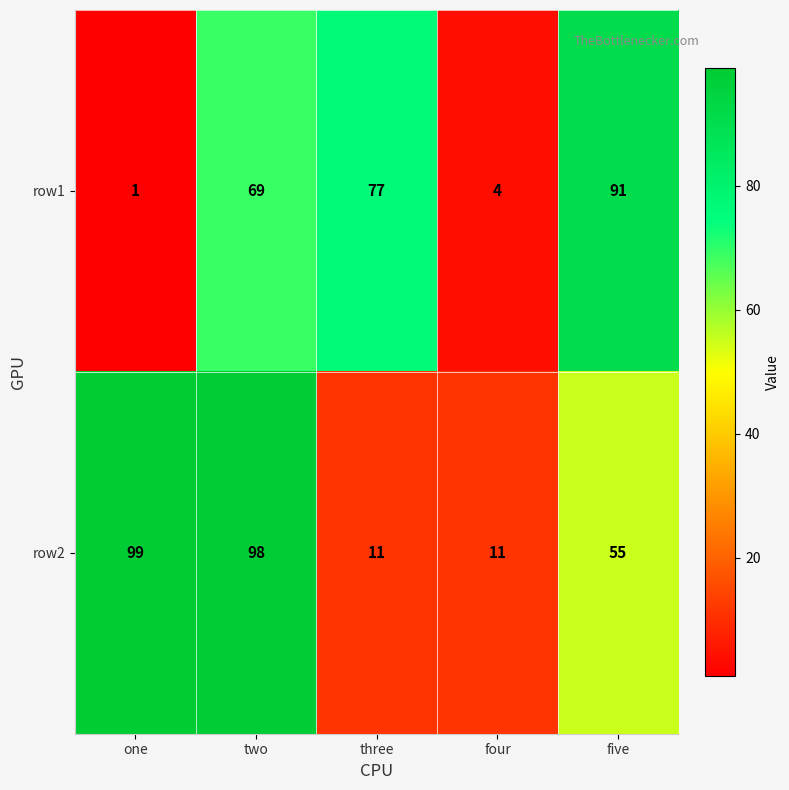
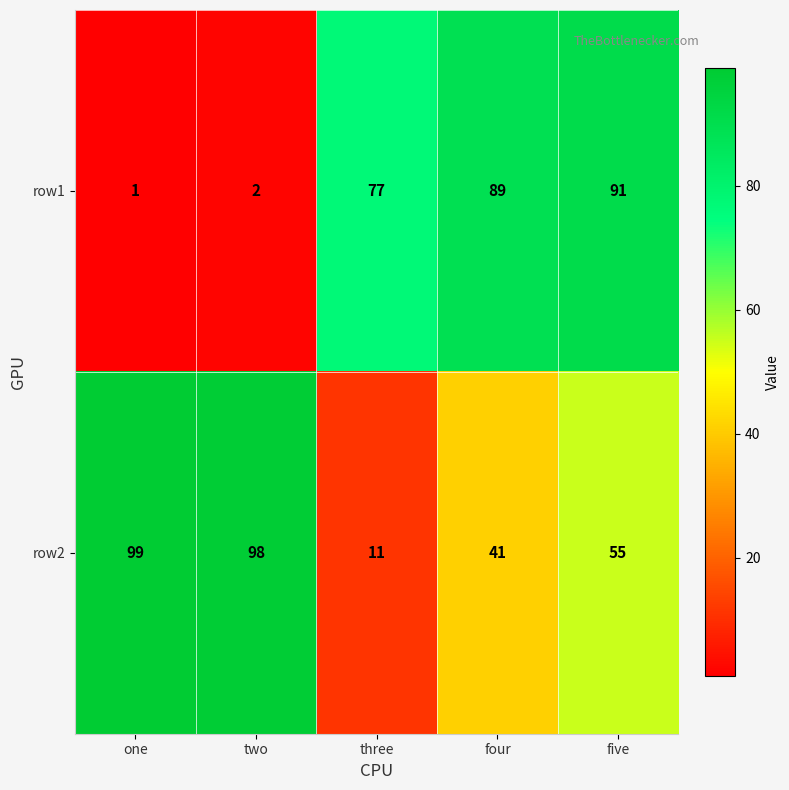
  {
    "row1": {
      "one": 1,
-     "two": 69,
+     "two": 2,
      "three": 77,
-     "four": 4,
+     "four": 89,
      "five": 91
    },
    "row2": {
      "one": 99,
      "two": 98,
      "three": 11,
-     "four": 11,
+     "four": 41,
      "five": 55
    }
  }
